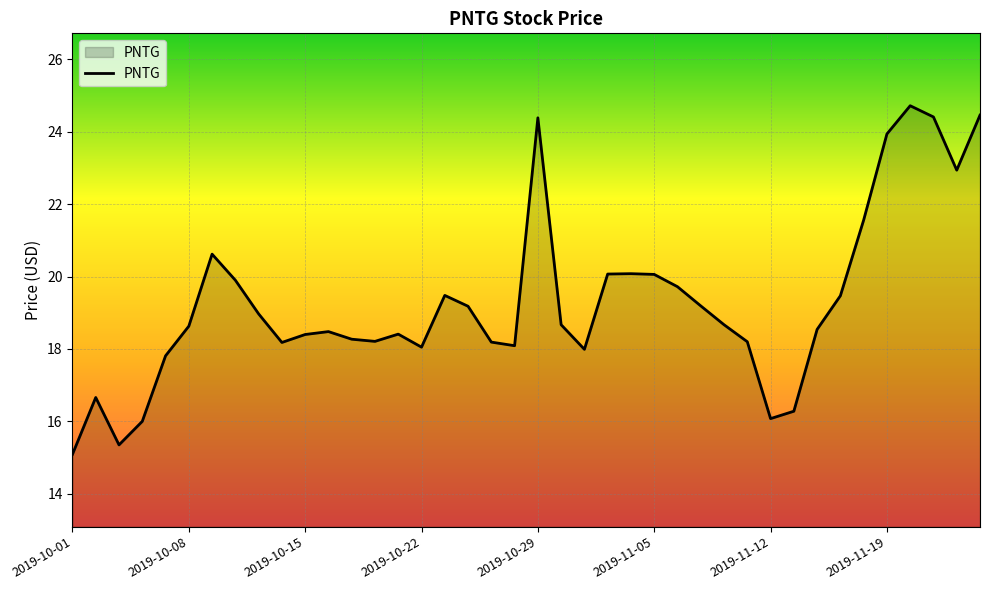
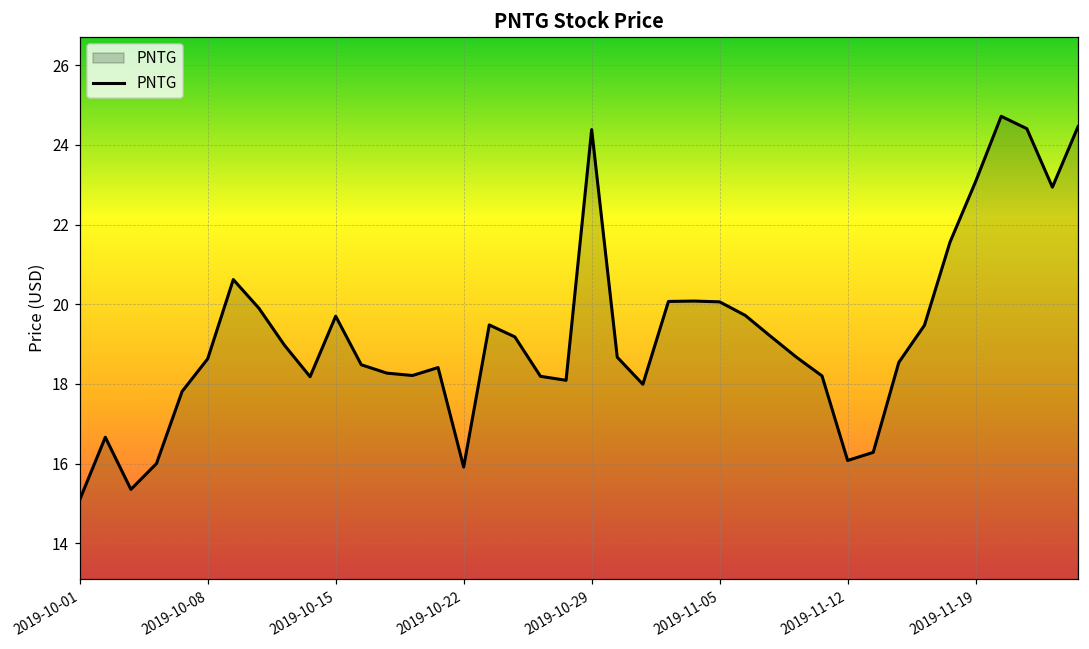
  {
    "2019-10-01": 15.1,
    "2019-10-08": 18.6,
-   "2019-10-15": 18.4,
-   "2019-10-22": 18.0,
+   "2019-10-15": 19.7,
+   "2019-10-22": 15.9,
    "2019-10-29": 24.4,
    "2019-11-05": 20.1,
    "2019-11-12": 16.1,
-   "2019-11-19": 23.9
+   "2019-11-19": 23.1
  }
